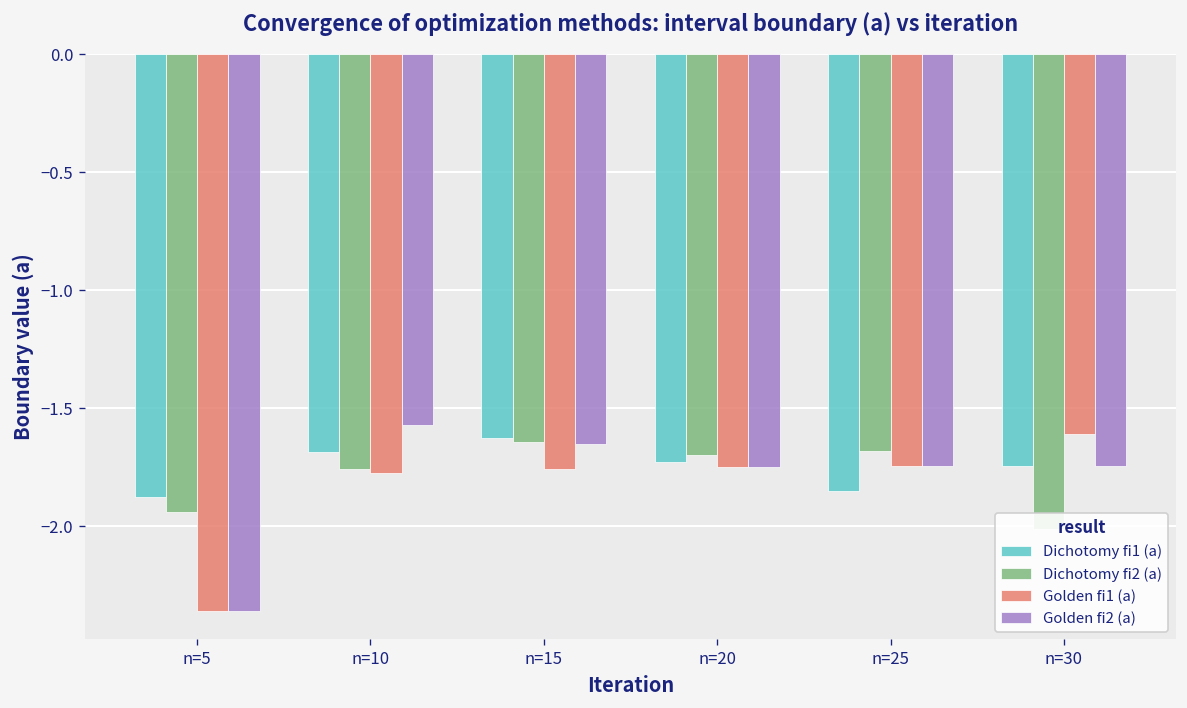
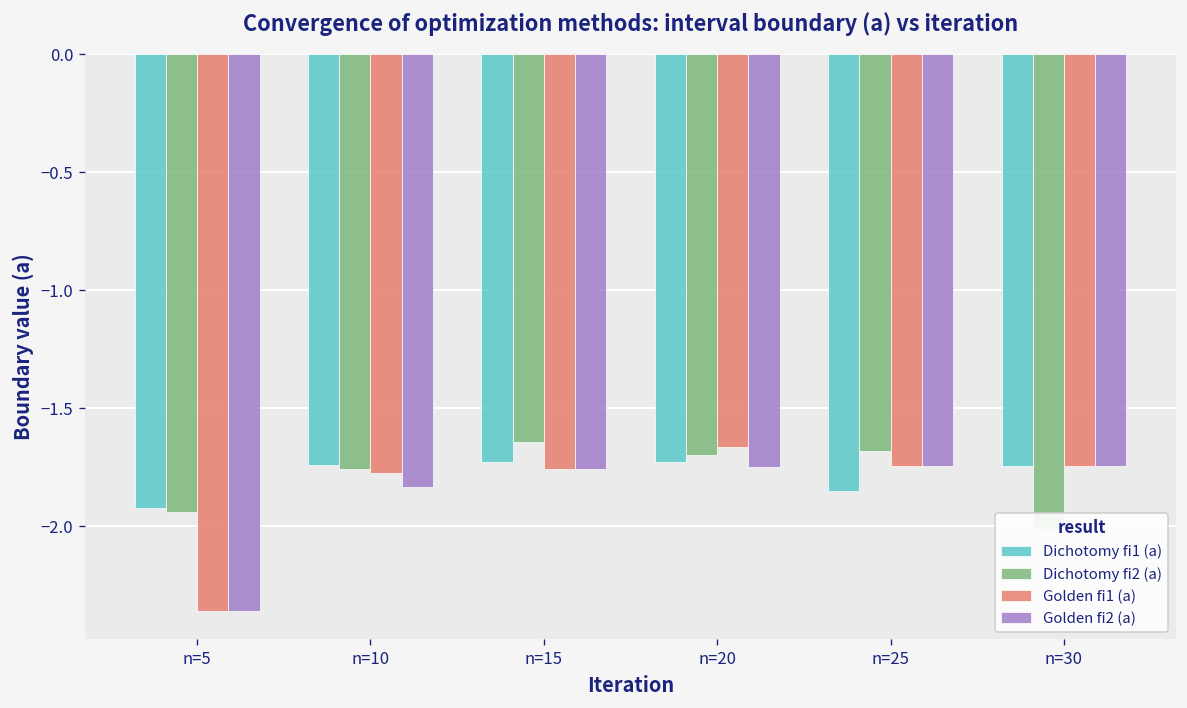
  {
    "Dichotomy fi1 (a)": {
-     "n=5": -1.88,
-     "n=10": -1.69,
-     "n=15": -1.62,
+     "n=5": -1.92,
+     "n=10": -1.74,
+     "n=15": -1.73,
      "n=20": -1.73,
      "n=25": -1.85,
      "n=30": -1.74
    },
    "Dichotomy fi2 (a)": {
      "n=5": -1.94,
      "n=10": -1.76,
      "n=15": -1.64,
      "n=20": -1.70,
      "n=25": -1.68
    },
    "Golden fi1 (a)": {
      "n=5": -2.36,
      "n=10": -1.77,
      "n=15": -1.76,
-     "n=20": -1.75,
+     "n=20": -1.66,
      "n=25": -1.75,
-     "n=30": -1.61
+     "n=30": -1.75
    },
    "Golden fi2 (a)": {
      "n=5": -2.36,
-     "n=10": -1.57,
-     "n=15": -1.65,
+     "n=10": -1.83,
+     "n=15": -1.76,
      "n=20": -1.75,
      "n=25": -1.75,
      "n=30": -1.75
    }
  }
